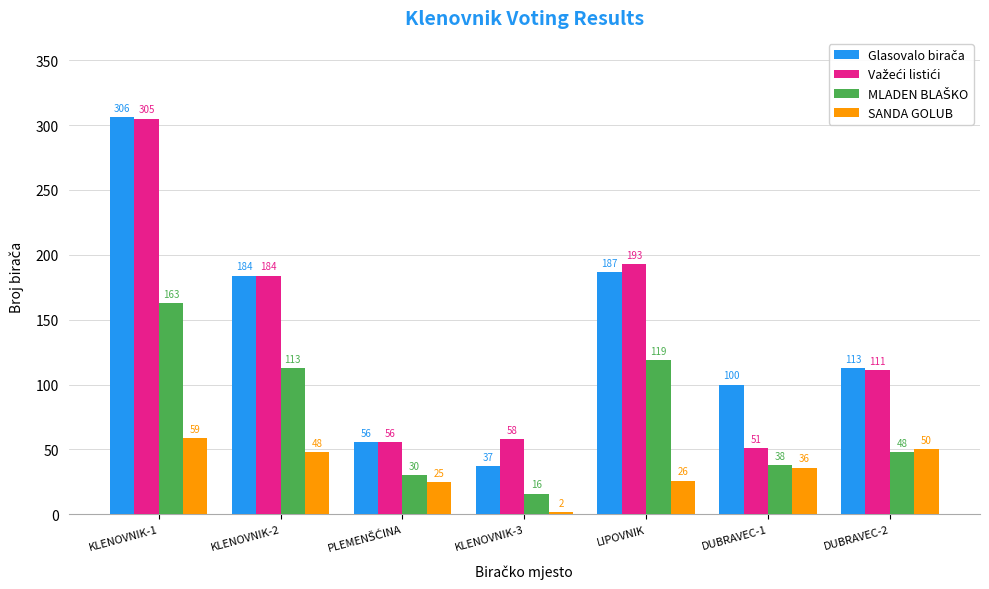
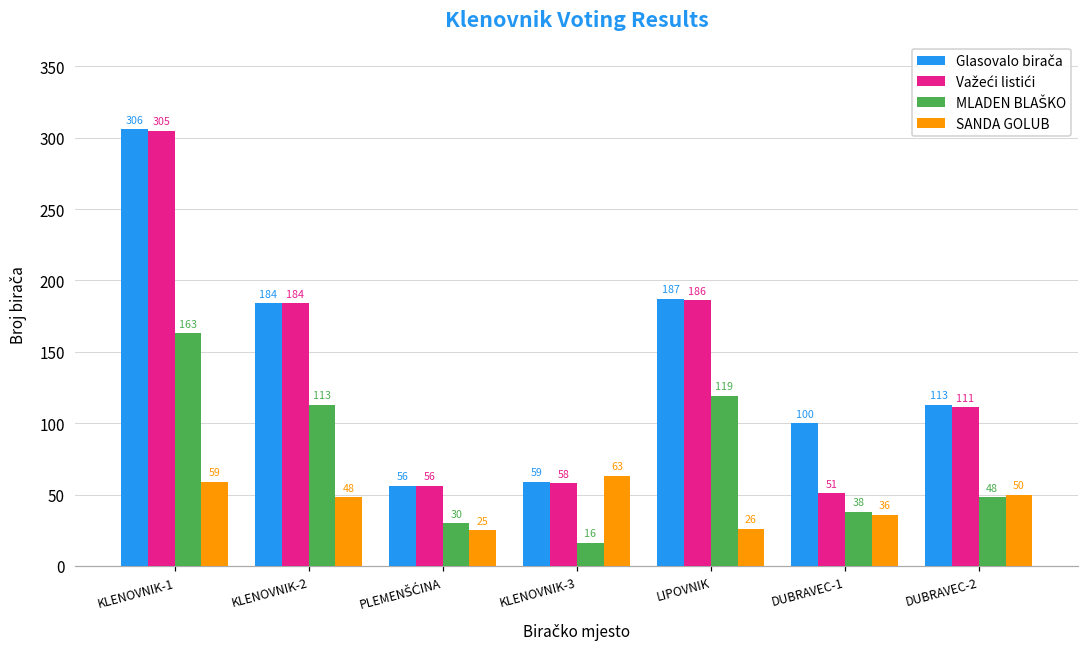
  {
    "Glasovalo birača": {
      "KLENOVNIK-1": 306,
      "KLENOVNIK-2": 184,
      "PLEMENŠĆINA": 56,
-     "KLENOVNIK-3": 37,
+     "KLENOVNIK-3": 59,
      "LIPOVNIK": 187,
      "DUBRAVEC-1": 100,
      "DUBRAVEC-2": 113
    },
    "Važeći listići": {
      "KLENOVNIK-1": 305,
      "KLENOVNIK-2": 184,
      "PLEMENŠĆINA": 56,
      "KLENOVNIK-3": 58,
-     "LIPOVNIK": 193,
+     "LIPOVNIK": 186,
      "DUBRAVEC-1": 51,
      "DUBRAVEC-2": 111
    },
    "MLADEN BLAŠKO": {
      "KLENOVNIK-1": 163,
      "KLENOVNIK-2": 113,
      "PLEMENŠĆINA": 30,
      "KLENOVNIK-3": 16,
      "LIPOVNIK": 119,
      "DUBRAVEC-1": 38,
      "DUBRAVEC-2": 48
    },
    "SANDA GOLUB": {
      "KLENOVNIK-1": 59,
      "KLENOVNIK-2": 48,
      "PLEMENŠĆINA": 25,
-     "KLENOVNIK-3": 2,
+     "KLENOVNIK-3": 63,
      "LIPOVNIK": 26,
      "DUBRAVEC-1": 36,
      "DUBRAVEC-2": 50
    }
  }
